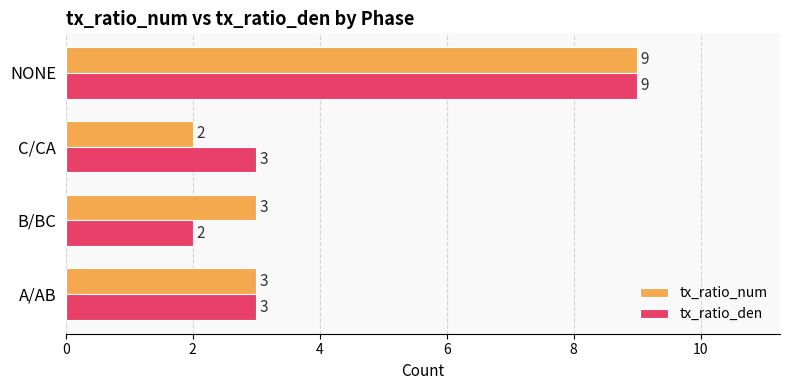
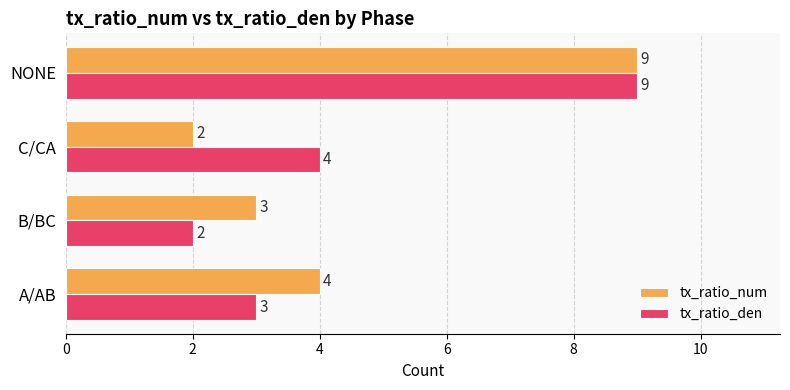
  {
    "tx_ratio_num": {
      "NONE": 9,
      "C/CA": 2,
      "B/BC": 3,
-     "A/AB": 3
+     "A/AB": 4
    },
    "tx_ratio_den": {
      "NONE": 9,
-     "C/CA": 3,
+     "C/CA": 4,
      "B/BC": 2,
      "A/AB": 3
    }
  }
